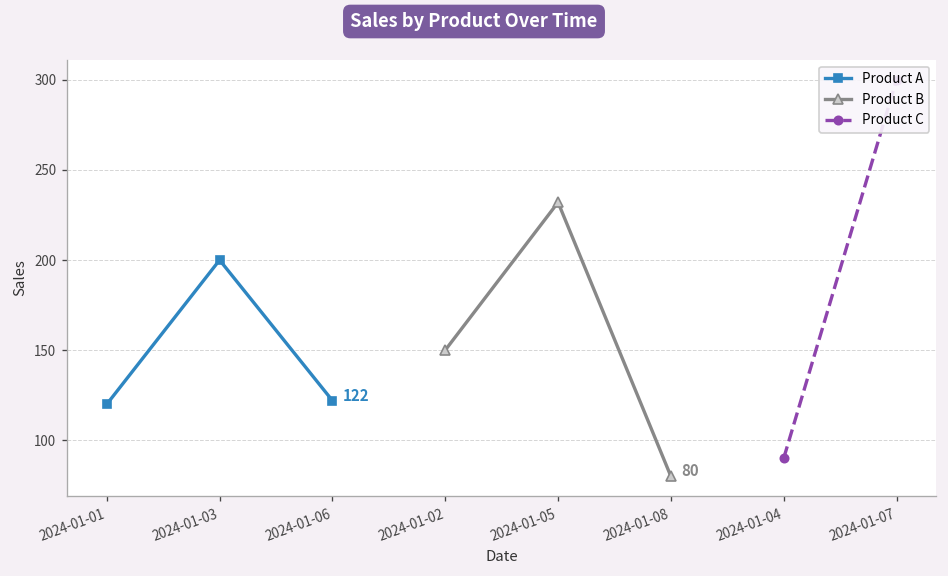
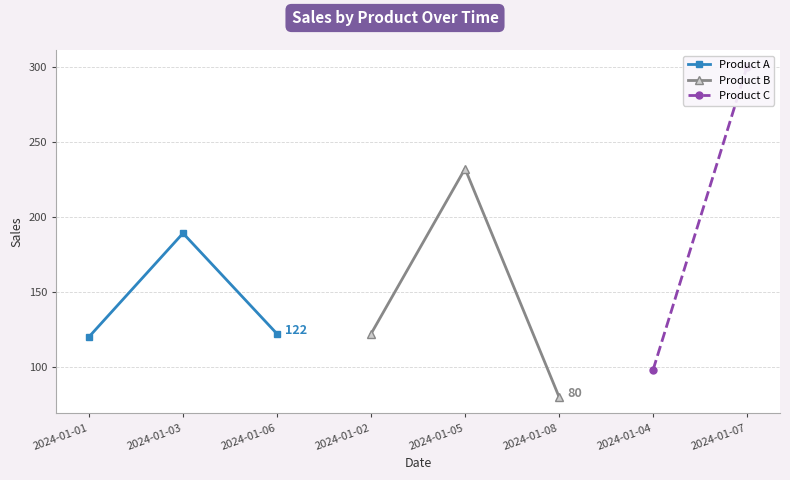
  {
    "Product A": {
      "2024-01-01": 120,
-     "2024-01-03": 200
+     "2024-01-03": 189
    },
    "Product B": {
-     "2024-01-02": 150,
+     "2024-01-02": 122,
      "2024-01-05": 232
    },
    "Product C": {
-     "2024-01-04": 90
+     "2024-01-04": 98
    }
  }
